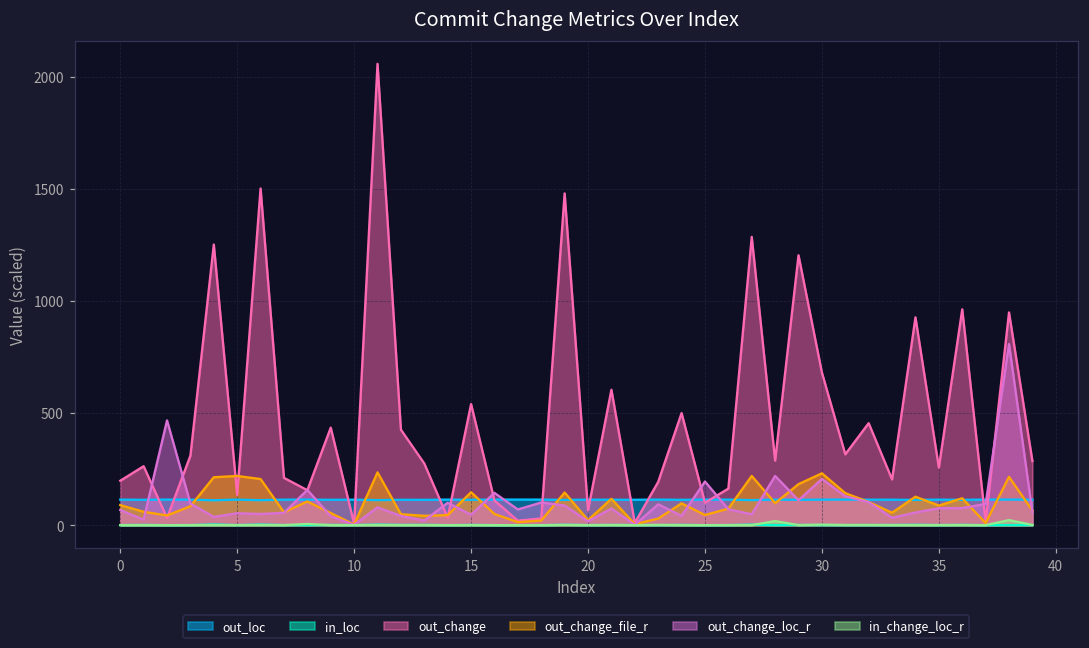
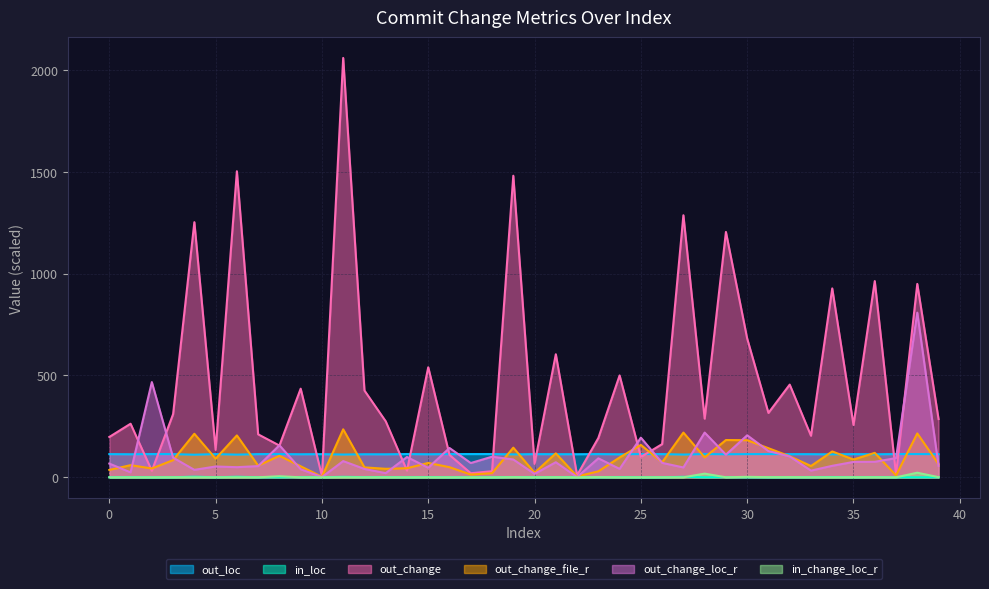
  {
    "out_loc": {
      "0": 110,
      "5": 110,
      "10": 110,
      "15": 110,
      "20": 110,
      "25": 110,
      "30": 110,
      "35": 110
    },
    "out_change_file_r": {
-     "0": 90,
-     "5": 220,
-     "15": 150,
-     "25": 50,
-     "30": 230
+     "0": 40,
+     "5": 90,
+     "15": 70,
+     "25": 160,
+     "30": 180
    }
  }
